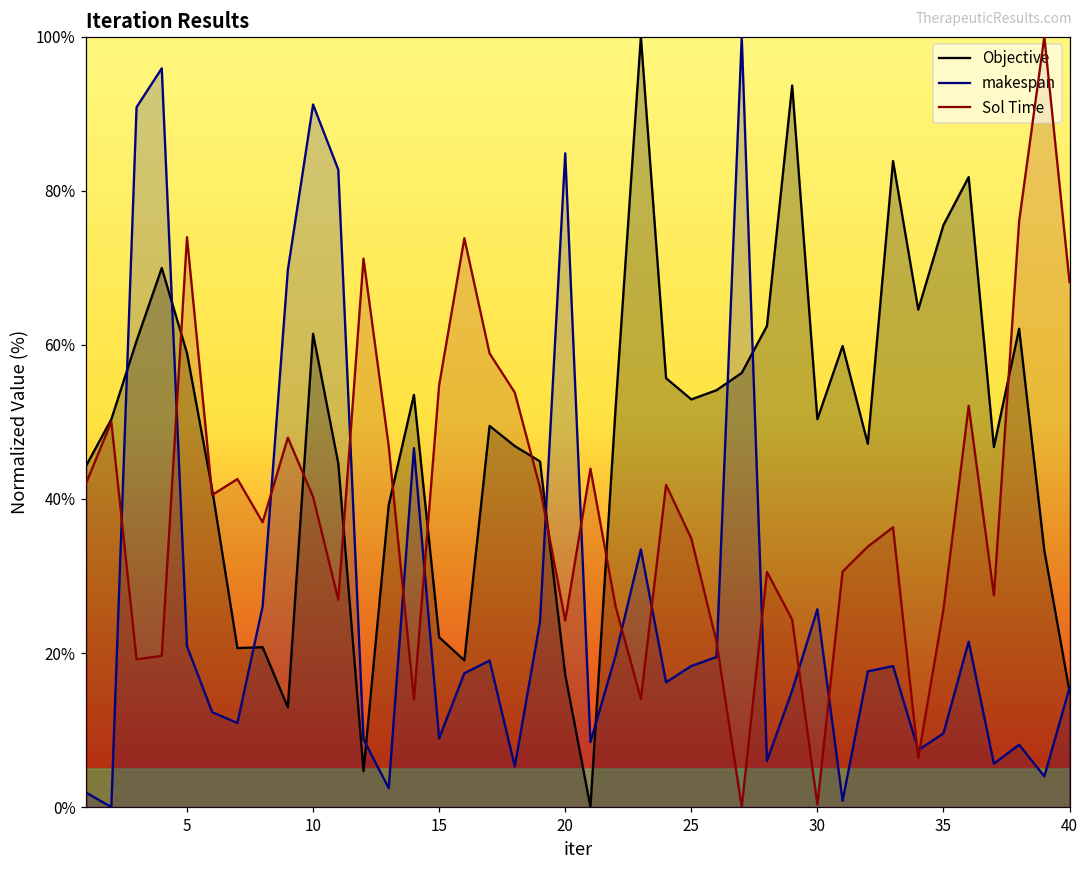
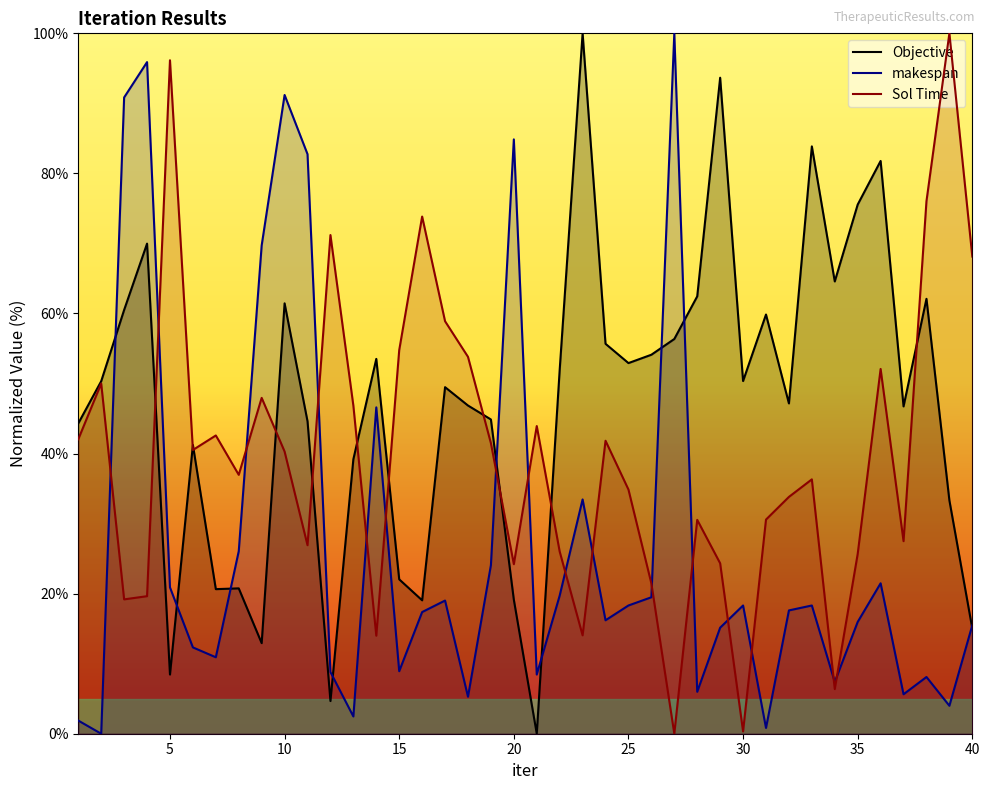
  {
    "Objective": {
-     "5": "59%",
+     "5": "8%",
      "10": "61%",
      "15": "22%",
-     "20": "17%",
+     "20": "19%",
      "25": "53%",
      "30": "50%",
      "35": "76%",
      "40": "15%"
    },
    "makespan": {
      "5": "21%",
      "10": "91%",
      "15": "9%",
      "20": "85%",
      "25": "18%",
-     "30": "26%",
-     "35": "10%",
+     "30": "18%",
+     "35": "16%",
      "40": "15%"
    },
    "Sol Time": {
-     "5": "74%",
+     "5": "96%",
      "10": "40%",
      "15": "55%",
      "20": "24%",
      "25": "35%",
      "35": "26%",
      "40": "68%"
    }
  }
